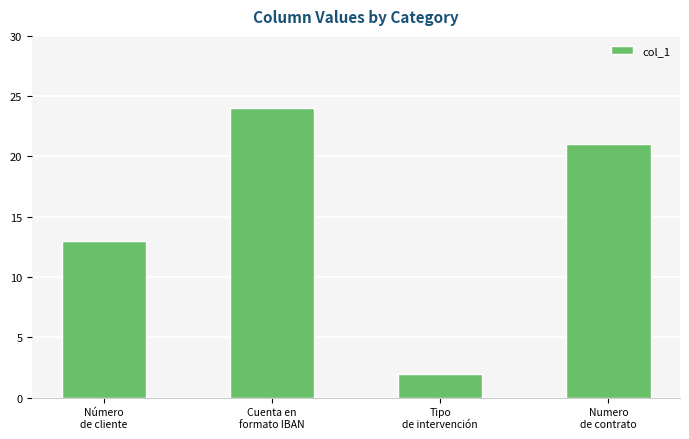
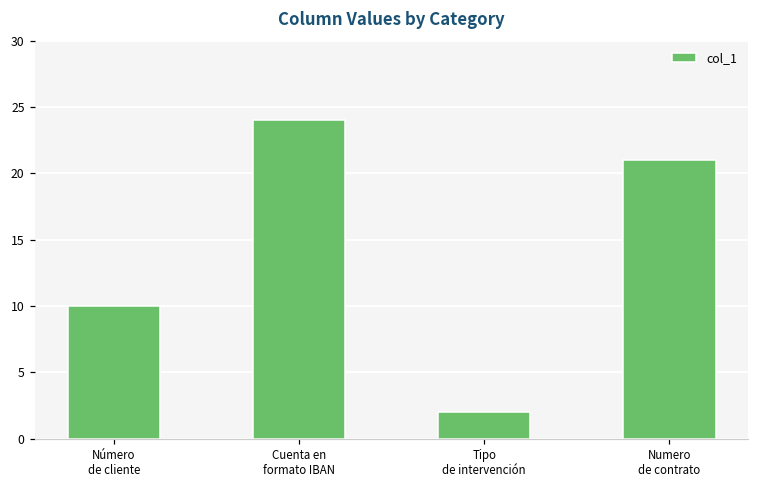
  {
-   "Número de cliente": 13,
+   "Número de cliente": 10,
    "Cuenta en formato IBAN": 24,
    "Tipo de intervención": 2,
    "Numero de contrato": 21
  }
